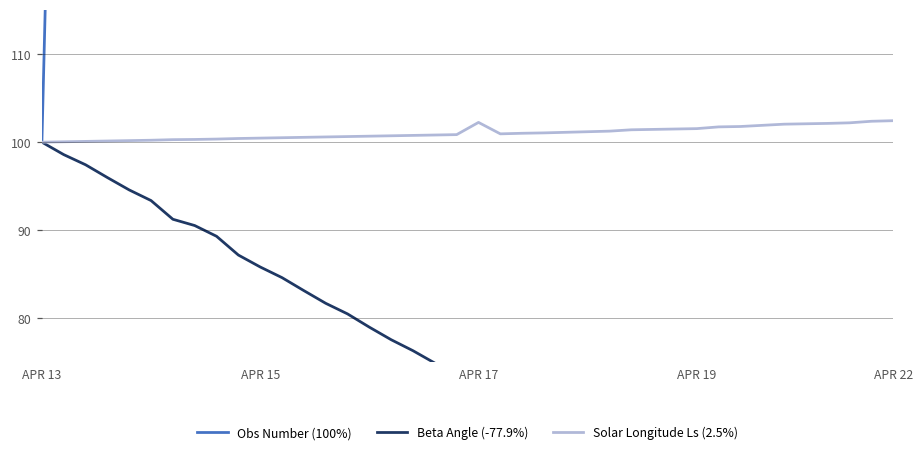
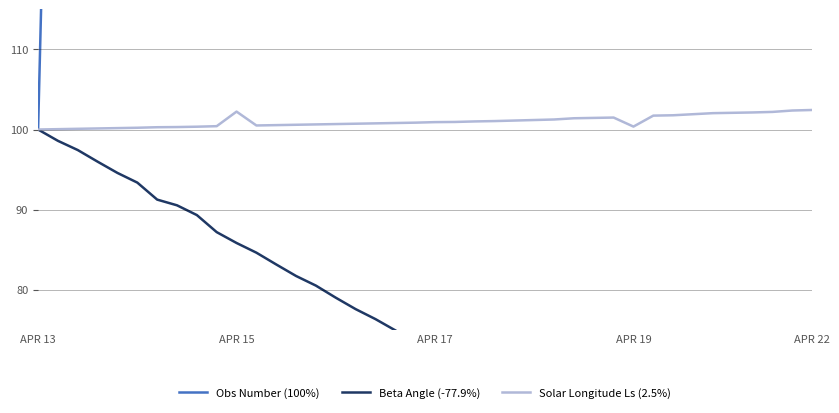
  {
    "Beta Angle (-77.9%)": {
      "APR 15": 86
    },
    "Solar Longitude Ls (2.5%)": {
-     "APR 15": 100,
-     "APR 17": 102,
-     "APR 19": 102,
+     "APR 15": 102,
+     "APR 17": 101,
+     "APR 19": 100,
      "APR 22": 102
    }
  }
